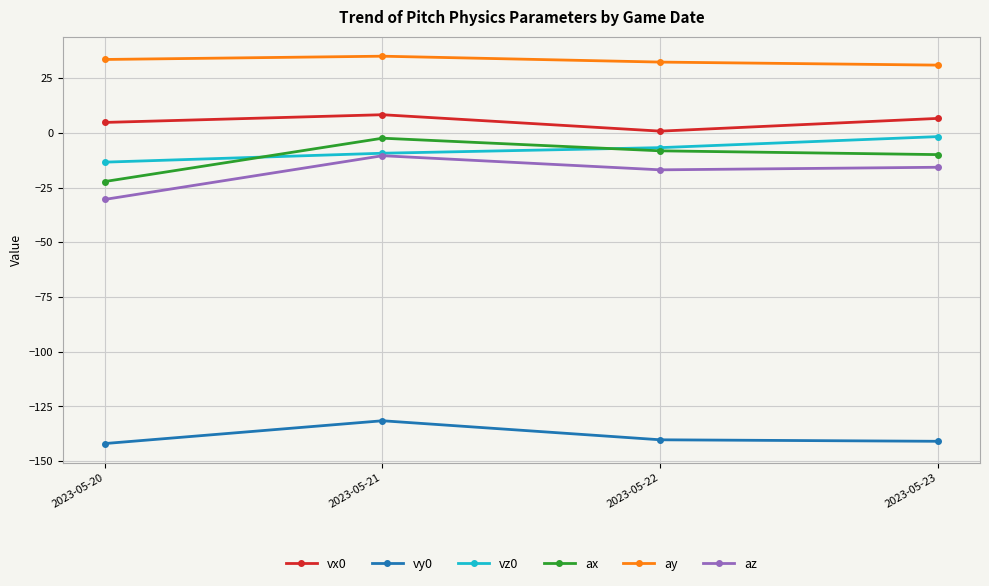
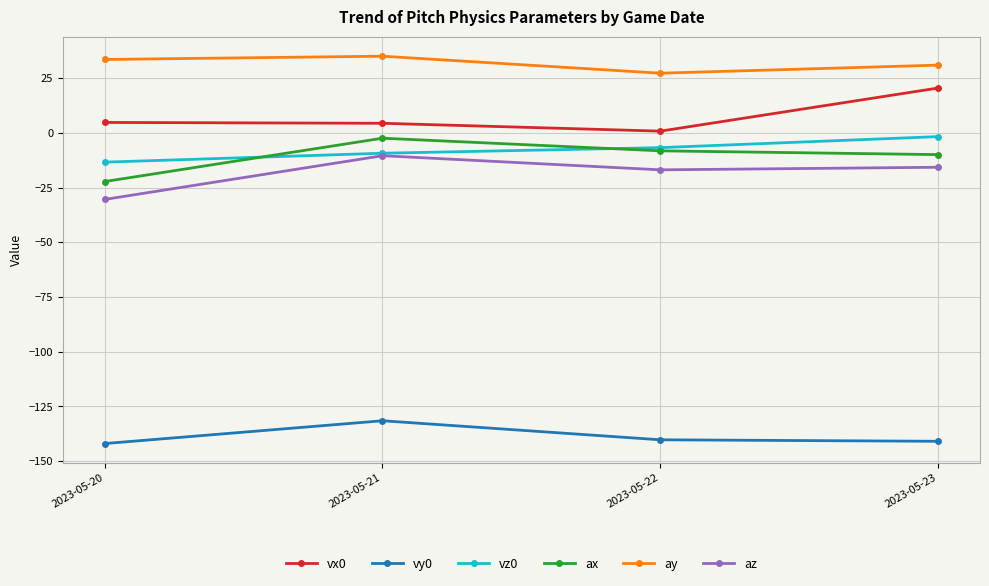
  {
    "vx0": {
      "2023-05-20": 5,
-     "2023-05-21": 8,
+     "2023-05-21": 4,
      "2023-05-22": 1,
-     "2023-05-23": 7
+     "2023-05-23": 21
    },
    "vy0": {
      "2023-05-20": -142,
      "2023-05-21": -132,
      "2023-05-22": -140,
      "2023-05-23": -141
    },
    "vz0": {
      "2023-05-20": -13,
      "2023-05-22": -7,
      "2023-05-23": -2
    },
    "ax": {
      "2023-05-20": -22,
      "2023-05-21": -2,
      "2023-05-22": -8,
      "2023-05-23": -10
    },
    "ay": {
      "2023-05-20": 34,
      "2023-05-21": 35,
-     "2023-05-22": 32,
+     "2023-05-22": 27,
      "2023-05-23": 31
    },
    "az": {
      "2023-05-20": -30,
      "2023-05-22": -17,
      "2023-05-23": -16
    }
  }
